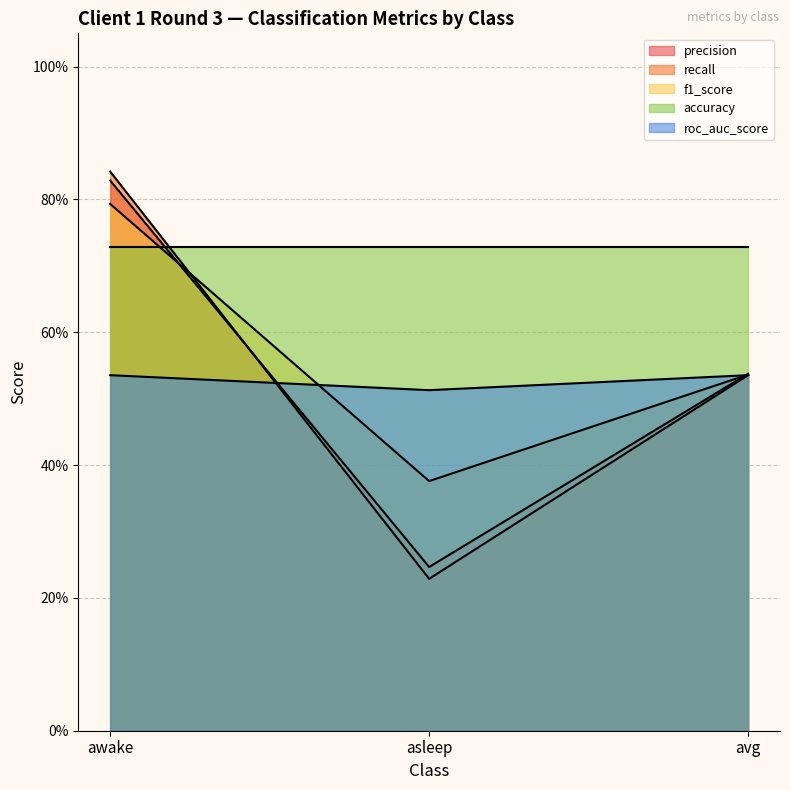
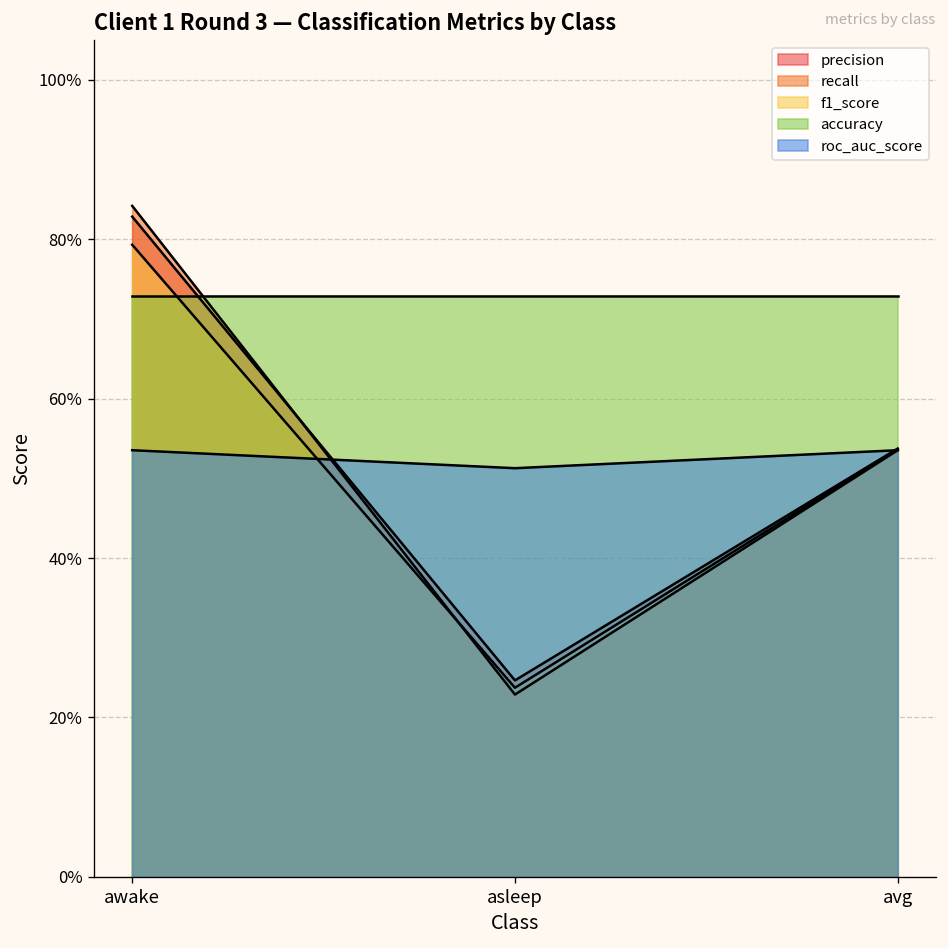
  {
    "f1_score": {
      "awake": "79%",
-     "asleep": "38%"
+     "asleep": "24%"
    },
    "accuracy": {
      "awake": "73%",
      "asleep": "73%",
      "avg": "73%"
    },
    "roc_auc_score": {
      "awake": "54%",
      "asleep": "51%"
    }
  }
